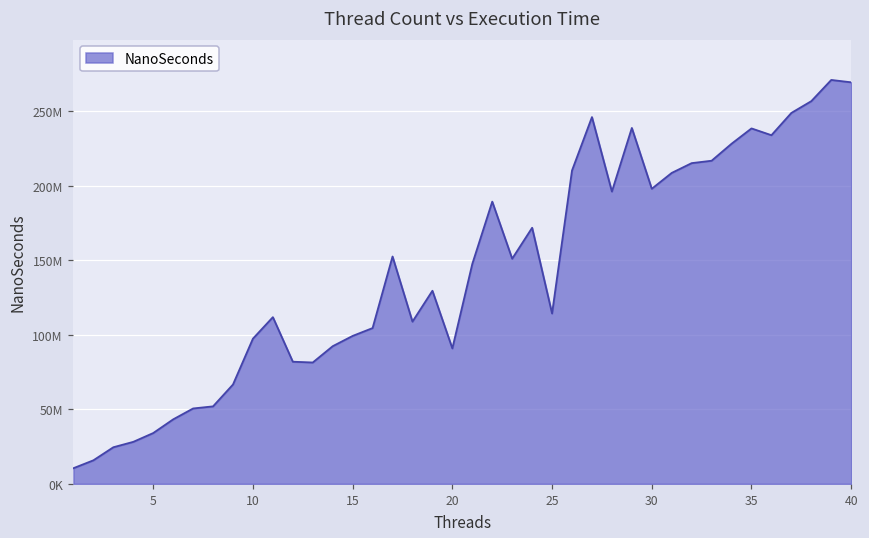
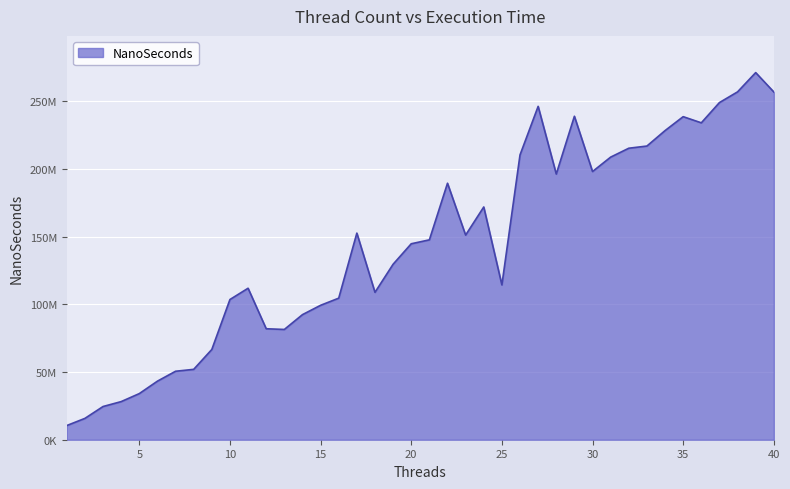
  {
    "5": 34000000,
-   "10": 97000000,
+   "10": 104000000,
    "15": 99000000,
-   "20": 91000000,
+   "20": 145000000,
    "25": 114000000,
    "30": 198000000,
    "35": 239000000,
-   "40": 270000000
+   "40": 257000000
  }
